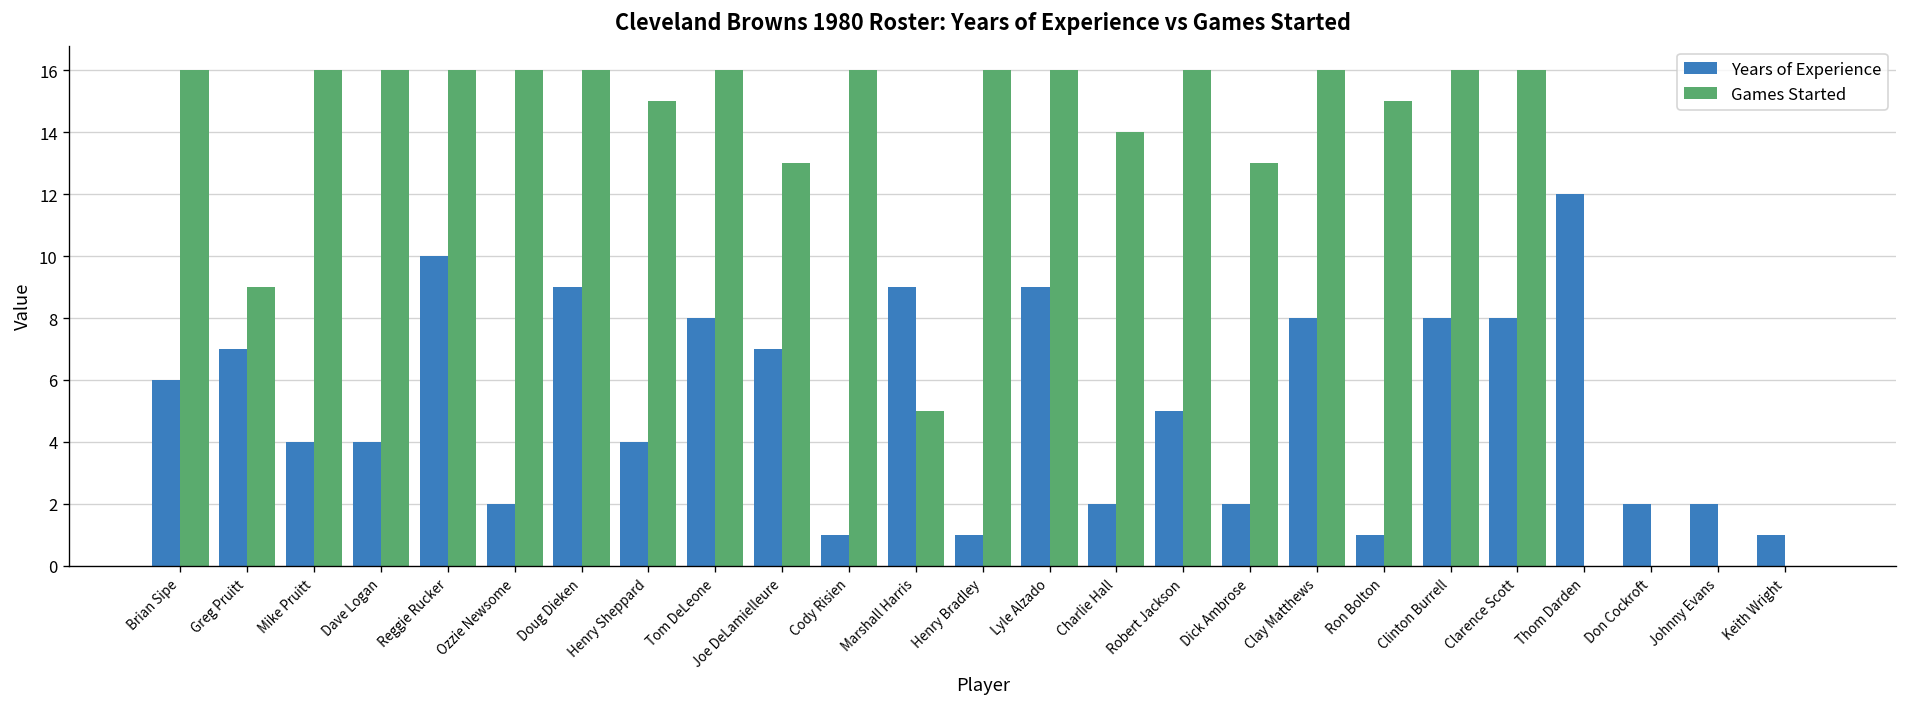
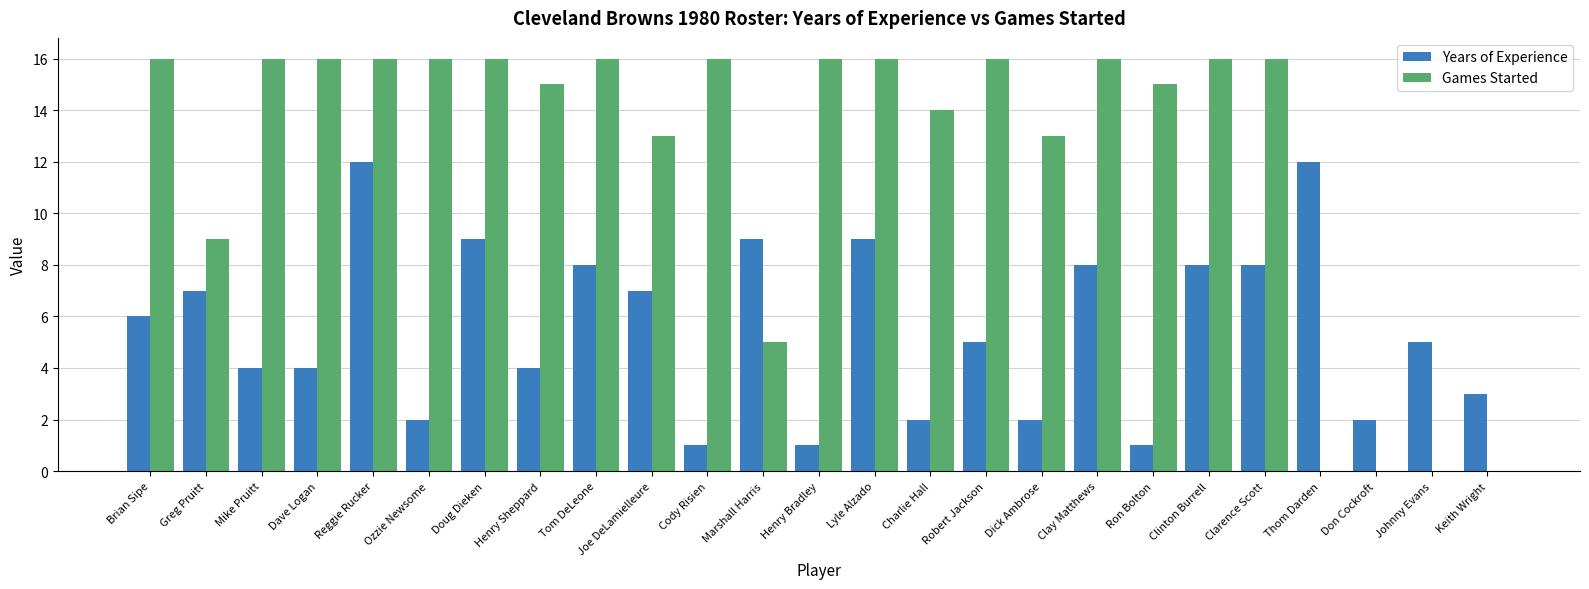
  {
    "Years of Experience": {
      "Brian Sipe": 6,
      "Greg Pruitt": 7,
      "Mike Pruitt": 4,
      "Dave Logan": 4,
-     "Reggie Rucker": 10,
+     "Reggie Rucker": 12,
      "Ozzie Newsome": 2,
      "Doug Dieken": 9,
      "Henry Sheppard": 4,
      "Tom DeLeone": 8,
      "Joe DeLamielleure": 7,
      "Cody Risien": 1,
      "Marshall Harris": 9,
      "Henry Bradley": 1,
      "Lyle Alzado": 9,
      "Charlie Hall": 2,
      "Robert Jackson": 5,
      "Dick Ambrose": 2,
      "Clay Matthews": 8,
      "Ron Bolton": 1,
      "Clinton Burrell": 8,
      "Clarence Scott": 8,
      "Thom Darden": 12,
      "Don Cockroft": 2,
-     "Johnny Evans": 2,
-     "Keith Wright": 1
+     "Johnny Evans": 5,
+     "Keith Wright": 3
    },
    "Games Started": {
      "Brian Sipe": 16,
      "Greg Pruitt": 9,
      "Mike Pruitt": 16,
      "Dave Logan": 16,
      "Reggie Rucker": 16,
      "Ozzie Newsome": 16,
      "Doug Dieken": 16,
      "Henry Sheppard": 15,
      "Tom DeLeone": 16,
      "Joe DeLamielleure": 13,
      "Cody Risien": 16,
      "Marshall Harris": 5,
      "Henry Bradley": 16,
      "Lyle Alzado": 16,
      "Charlie Hall": 14,
      "Robert Jackson": 16,
      "Dick Ambrose": 13,
      "Clay Matthews": 16,
      "Ron Bolton": 15,
      "Clinton Burrell": 16,
      "Clarence Scott": 16,
      "Thom Darden": 0,
      "Don Cockroft": 0,
      "Johnny Evans": 0,
      "Keith Wright": 0
    }
  }
